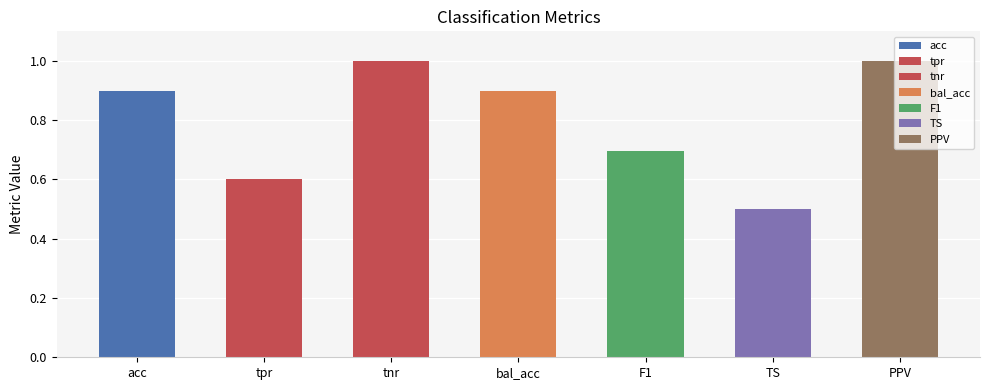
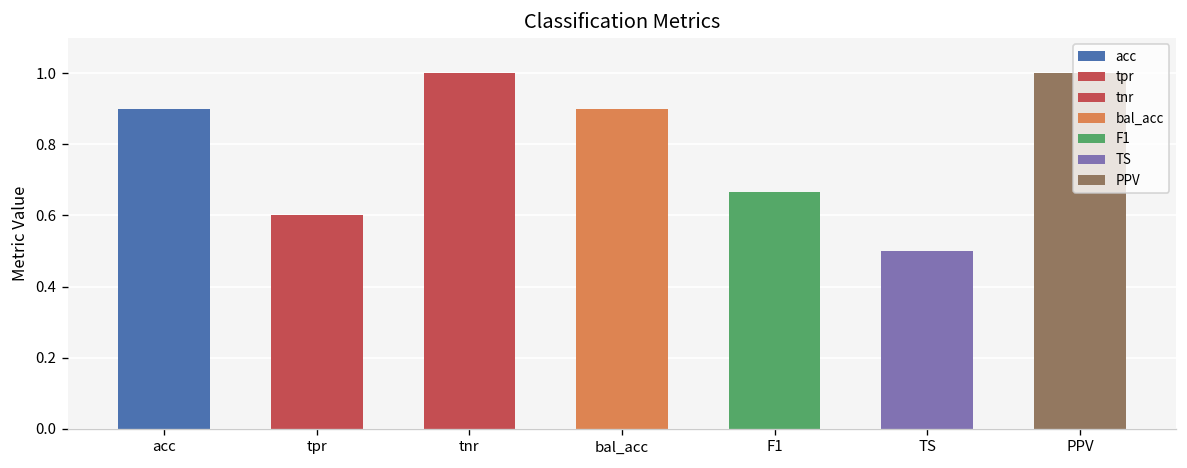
  {
    "acc": 0.90,
    "tpr": 0.60,
    "tnr": 1.00,
    "bal_acc": 0.90,
-   "F1": 0.70,
+   "F1": 0.67,
    "TS": 0.50
  }
